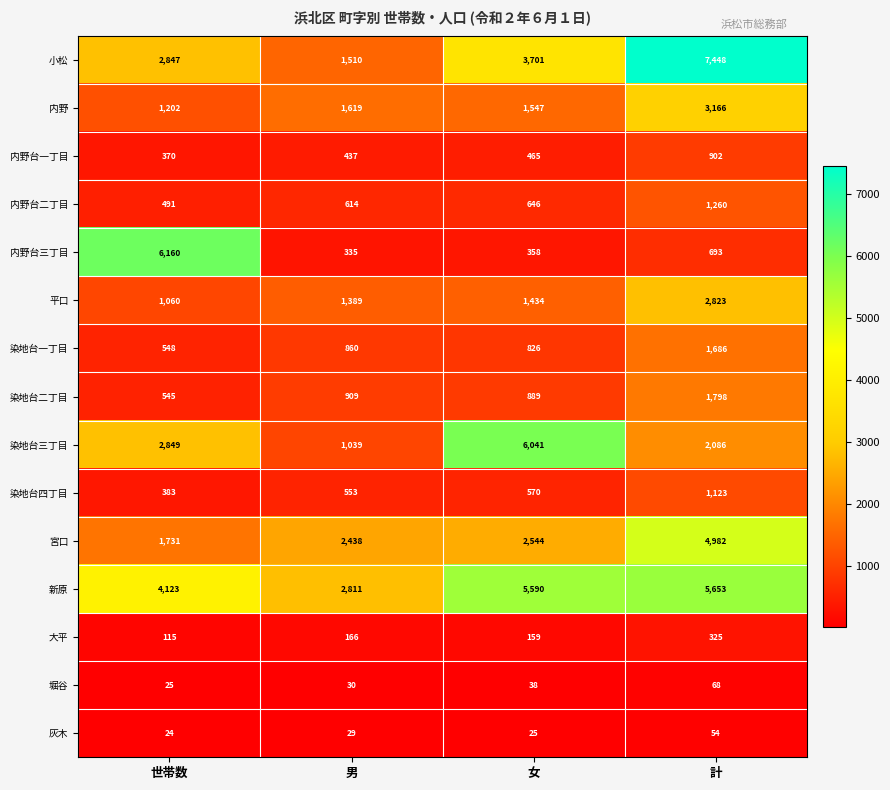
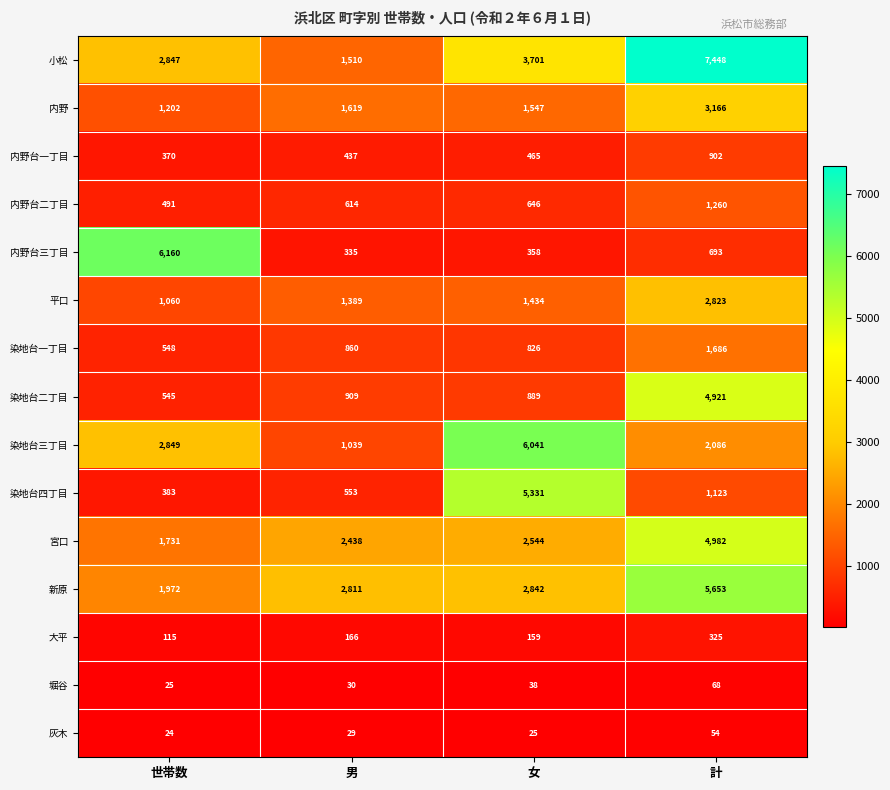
  {
    "小松": {
      "世帯数": "2,847",
      "男": "1,510",
      "女": "3,701",
      "計": "7,448"
    },
    "内野": {
      "世帯数": "1,202",
      "男": "1,619",
      "女": "1,547",
      "計": "3,166"
    },
    "内野台一丁目": {
      "世帯数": "370",
      "男": "437",
      "女": "465",
      "計": "902"
    },
    "内野台二丁目": {
      "世帯数": "491",
      "男": "614",
      "女": "646",
      "計": "1,260"
    },
    "内野台三丁目": {
      "世帯数": "6,160",
      "男": "335",
      "女": "358",
      "計": "693"
    },
    "平口": {
      "世帯数": "1,060",
      "男": "1,389",
      "女": "1,434",
      "計": "2,823"
    },
    "染地台一丁目": {
      "世帯数": "548",
      "男": "860",
      "女": "826",
      "計": "1,686"
    },
    "染地台二丁目": {
      "世帯数": "545",
      "男": "909",
      "女": "889",
-     "計": "1,798"
+     "計": "4,921"
    },
    "染地台三丁目": {
      "世帯数": "2,849",
      "男": "1,039",
      "女": "6,041",
      "計": "2,086"
    },
    "染地台四丁目": {
      "世帯数": "383",
      "男": "553",
-     "女": "570",
+     "女": "5,331",
      "計": "1,123"
    },
    "宮口": {
      "世帯数": "1,731",
      "男": "2,438",
      "女": "2,544",
      "計": "4,982"
    },
    "新原": {
-     "世帯数": "4,123",
+     "世帯数": "1,972",
      "男": "2,811",
-     "女": "5,590",
+     "女": "2,842",
      "計": "5,653"
    },
    "大平": {
      "世帯数": "115",
      "男": "166",
      "女": "159",
      "計": "325"
    },
    "堀谷": {
      "世帯数": "25",
      "男": "30",
      "女": "38",
      "計": "68"
    },
    "灰木": {
      "世帯数": "24",
      "男": "29",
      "女": "25",
      "計": "54"
    }
  }
